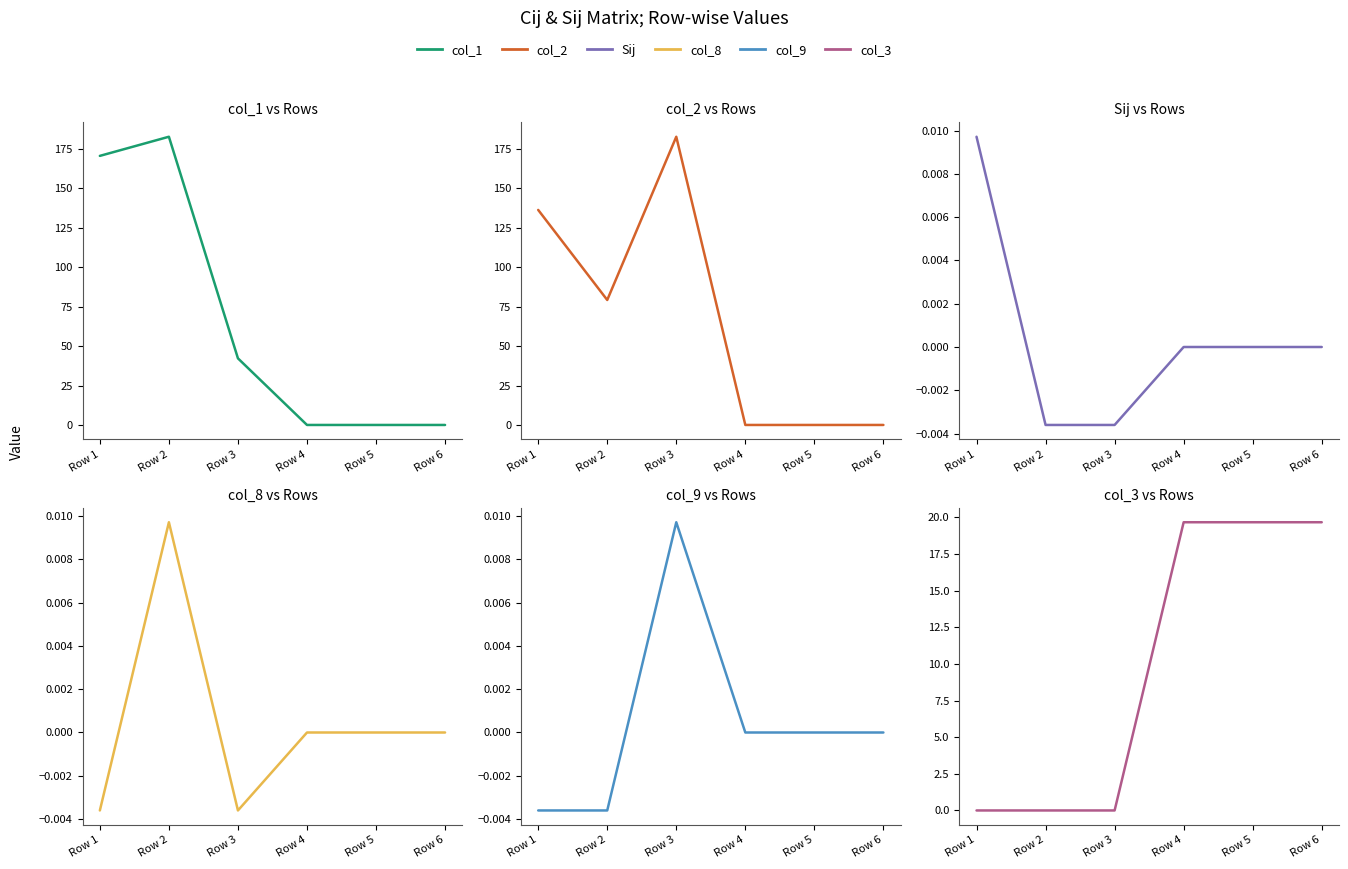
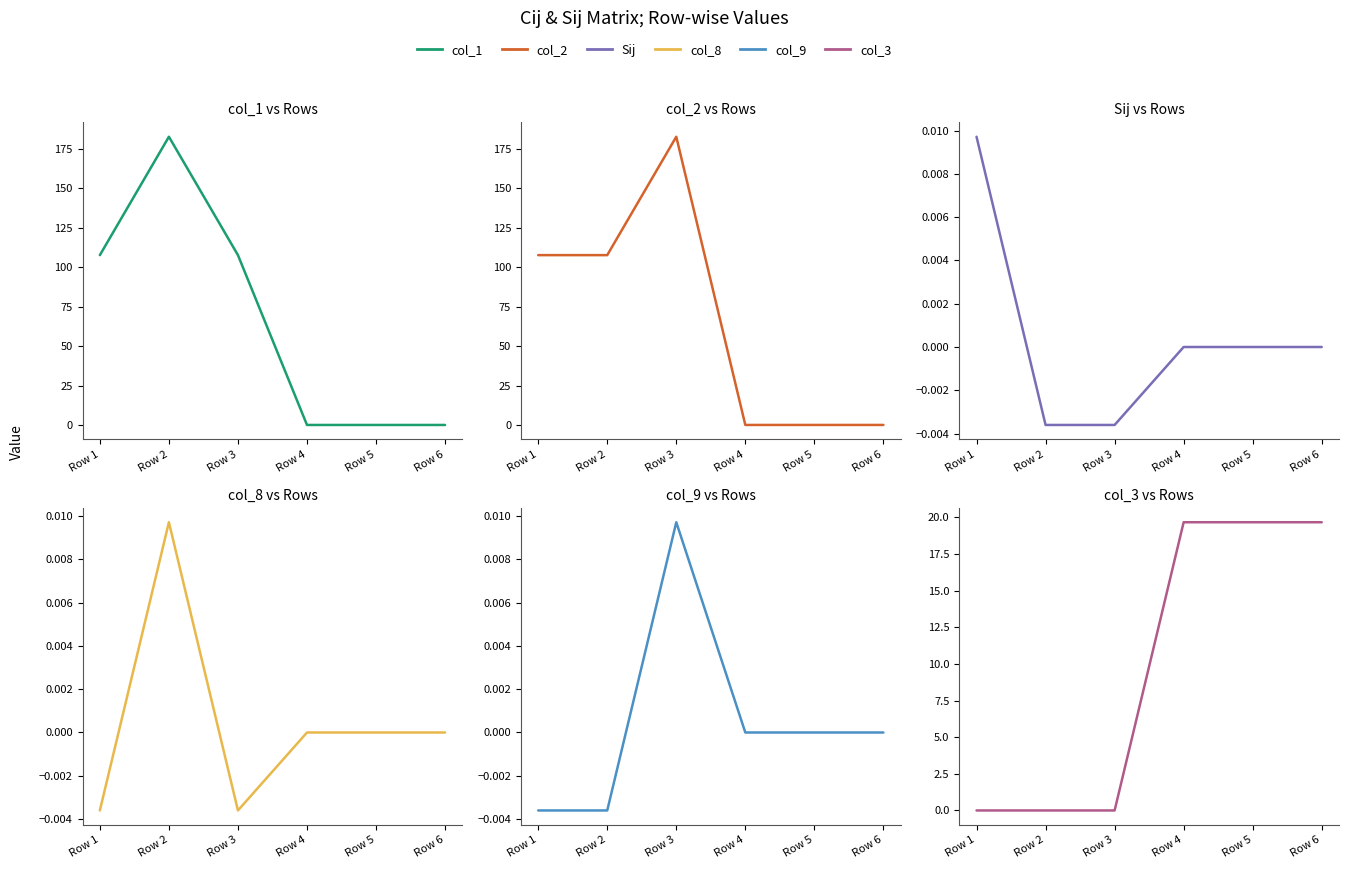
  {
    "col_1 vs Rows": {
-     "Row 1": 171,
+     "Row 1": 108,
      "Row 2": 183,
-     "Row 3": 42,
+     "Row 3": 108,
      "Row 4": 0,
      "Row 5": 0,
      "Row 6": 0
    },
    "col_2 vs Rows": {
-     "Row 1": 136,
-     "Row 2": 79,
+     "Row 1": 108,
+     "Row 2": 108,
      "Row 3": 183,
      "Row 4": 0,
      "Row 5": 0,
      "Row 6": 0
    },
    "Sij vs Rows": {
      "Row 1": 0.0097,
      "Row 2": -0.0036,
      "Row 3": -0.0036,
      "Row 4": 0.0000,
      "Row 5": 0.0000,
      "Row 6": 0.0000
    },
    "col_8 vs Rows": {
      "Row 1": -0.0036,
      "Row 2": 0.0097,
      "Row 3": -0.0036,
      "Row 4": 0.0000,
      "Row 5": 0.0000,
      "Row 6": 0.0000
    },
    "col_9 vs Rows": {
      "Row 1": -0.0036,
      "Row 2": -0.0036,
      "Row 3": 0.0097,
      "Row 4": 0.0000,
      "Row 5": 0.0000,
      "Row 6": 0.0000
    },
    "col_3 vs Rows": {
      "Row 1": 0.0,
      "Row 2": 0.0,
      "Row 3": 0.0,
      "Row 4": 19.7,
      "Row 5": 19.7,
      "Row 6": 19.7
    }
  }
